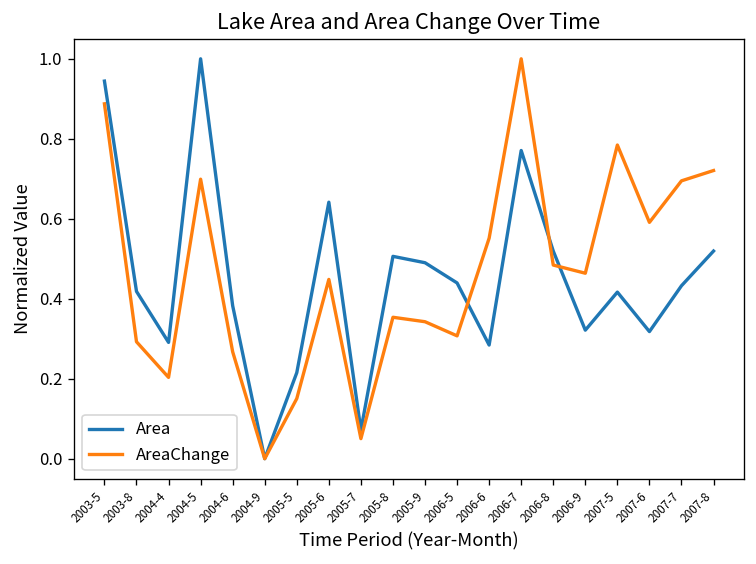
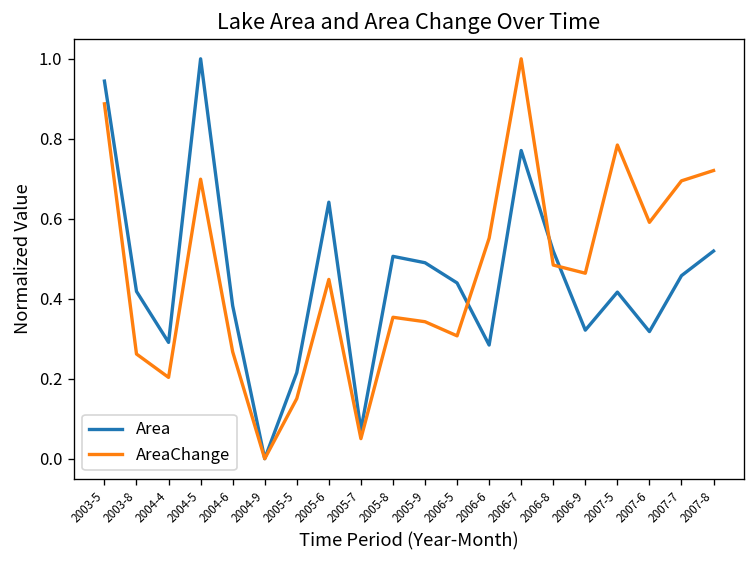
  {
    "Area": {
      "2003-5": 0.94,
      "2003-8": 0.42,
      "2004-4": 0.29,
      "2004-5": 1.00,
      "2004-6": 0.38,
      "2005-5": 0.22,
      "2005-6": 0.64,
      "2005-7": 0.07,
      "2005-8": 0.51,
      "2005-9": 0.49,
      "2006-5": 0.44,
      "2006-6": 0.28,
      "2006-7": 0.77,
      "2006-8": 0.52,
      "2006-9": 0.32,
      "2007-5": 0.42,
      "2007-6": 0.32,
-     "2007-7": 0.43,
+     "2007-7": 0.46,
      "2007-8": 0.52
    },
    "AreaChange": {
      "2003-5": 0.89,
-     "2003-8": 0.29,
+     "2003-8": 0.26,
      "2004-4": 0.20,
      "2004-5": 0.70,
      "2004-6": 0.27,
      "2005-5": 0.15,
      "2005-6": 0.45,
      "2005-7": 0.05,
      "2005-8": 0.35,
      "2005-9": 0.34,
      "2006-5": 0.31,
      "2006-6": 0.55,
      "2006-7": 1.00,
      "2006-8": 0.48,
      "2006-9": 0.46,
      "2007-5": 0.78,
      "2007-6": 0.59,
      "2007-7": 0.69,
      "2007-8": 0.72
    }
  }
